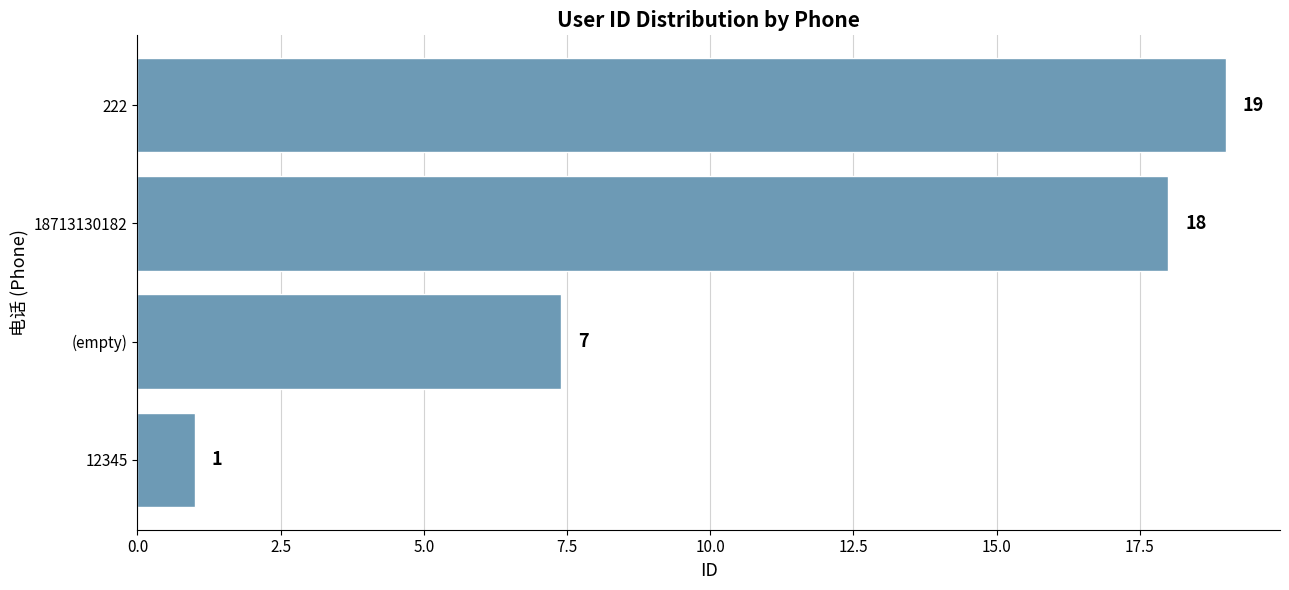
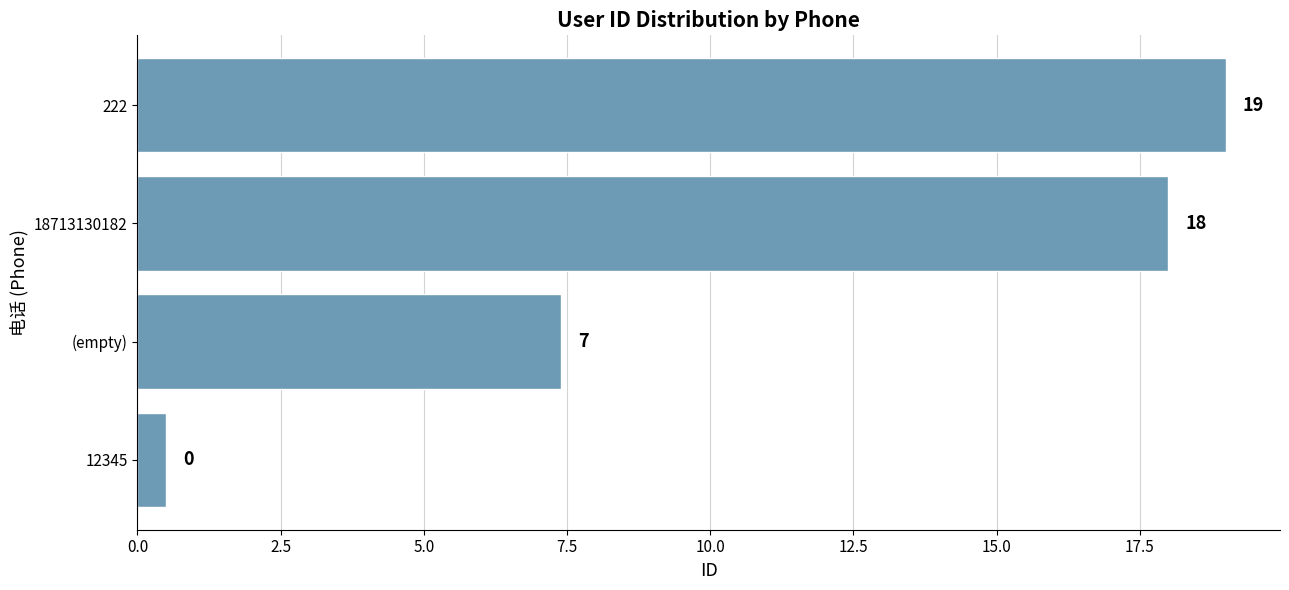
  {
    "222": 19,
    "18713130182": 18,
    "(empty)": 7,
-   "12345": 1
+   "12345": 0
  }
